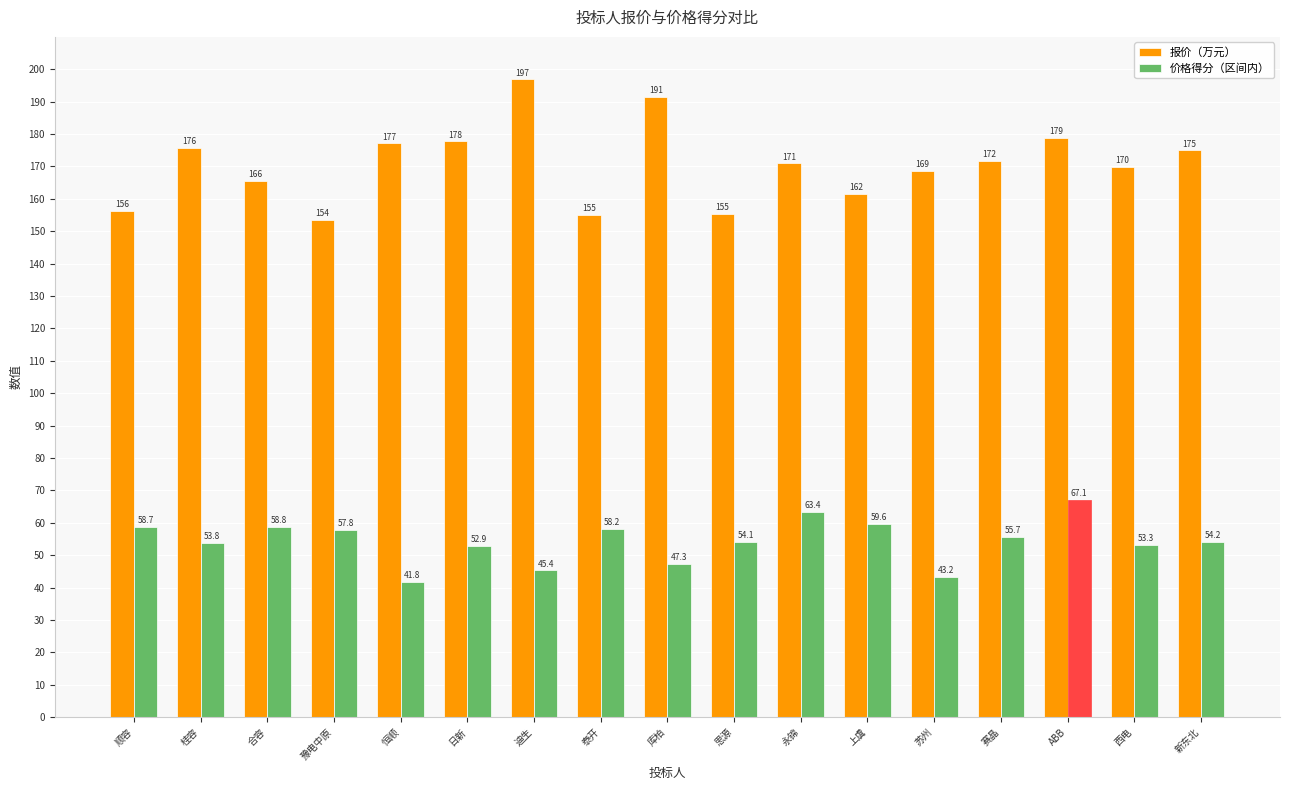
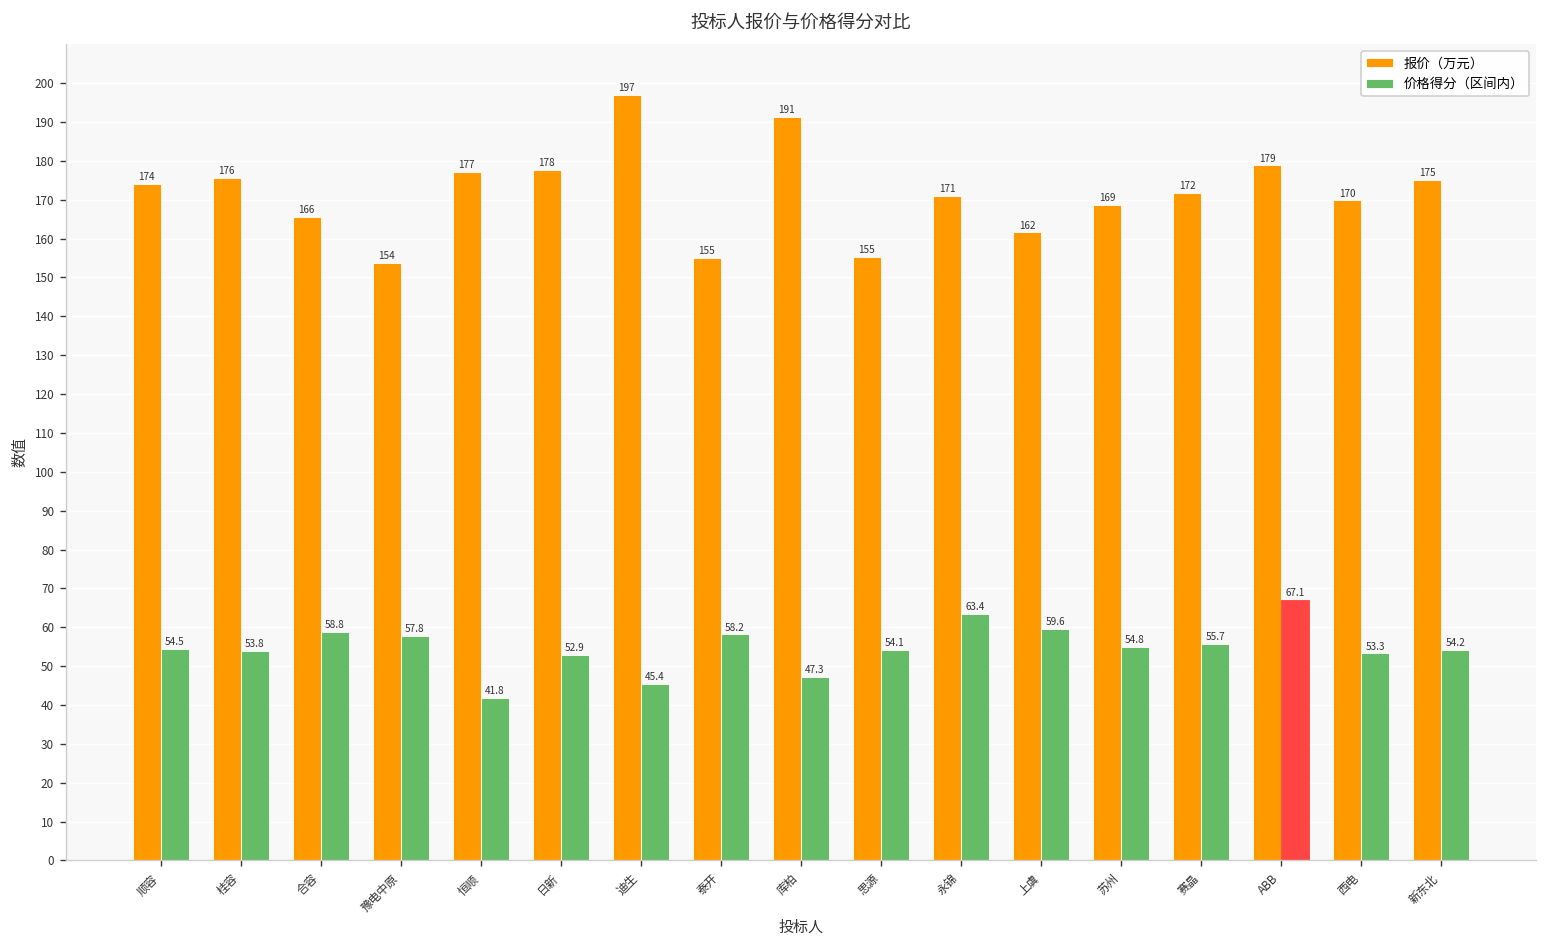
  {
    "报价（万元）": {
-     "顺容": 156,
+     "顺容": 174,
      "桂容": 176,
      "合容": 166,
      "豫电中原": 154,
      "恒顺": 177,
      "日新": 178,
      "迪生": 197,
      "泰开": 155,
      "库柏": 191,
      "思源": 155,
      "永锦": 171,
      "上虞": 162,
      "苏州": 169,
      "赛晶": 172,
      "ABB": 179,
      "西电": 170,
      "新东北": 175
    },
    "价格得分（区间内）": {
-     "顺容": 58.7,
+     "顺容": 54.5,
      "桂容": 53.8,
      "合容": 58.8,
      "豫电中原": 57.8,
      "恒顺": 41.8,
      "日新": 52.9,
      "迪生": 45.4,
      "泰开": 58.2,
      "库柏": 47.3,
      "思源": 54.1,
      "永锦": 63.4,
      "上虞": 59.6,
-     "苏州": 43.2,
+     "苏州": 54.8,
      "赛晶": 55.7,
      "ABB": 67.1,
      "西电": 53.3,
      "新东北": 54.2
    }
  }
